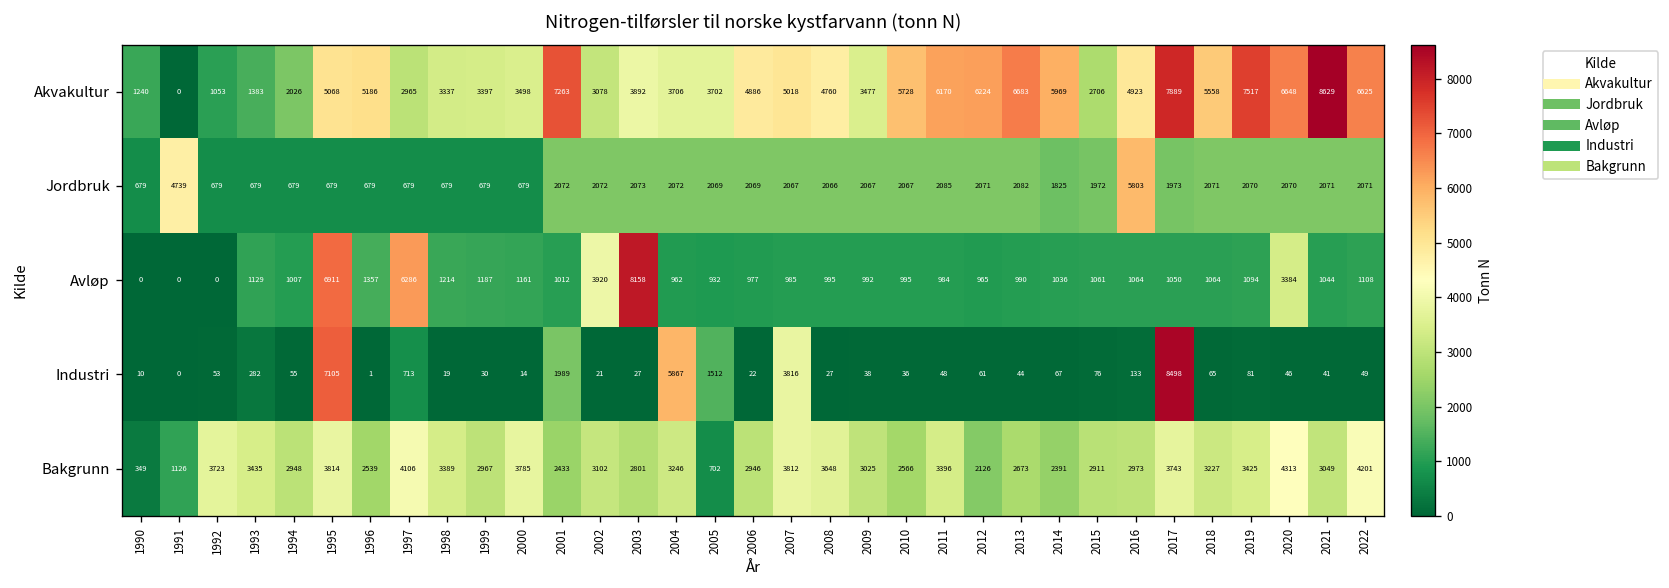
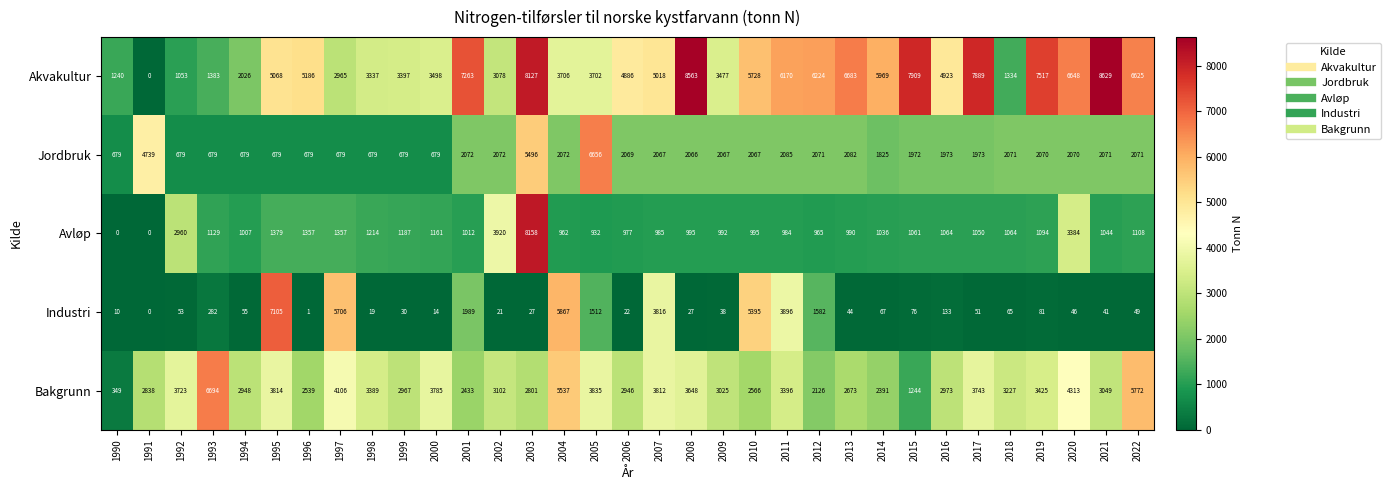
  {
    "Akvakultur": {
      "1990": 1240,
      "1991": 0,
      "1992": 1053,
      "1993": 1383,
      "1994": 2026,
      "1995": 5068,
      "1996": 5186,
      "1997": 2965,
      "1998": 3337,
      "1999": 3397,
      "2000": 3498,
      "2001": 7263,
      "2002": 3078,
-     "2003": 3892,
+     "2003": 8127,
      "2004": 3706,
      "2005": 3702,
      "2006": 4886,
      "2007": 5018,
-     "2008": 4760,
+     "2008": 8563,
      "2009": 3477,
      "2010": 5728,
      "2011": 6170,
      "2012": 6224,
      "2013": 6683,
      "2014": 5969,
-     "2015": 2706,
+     "2015": 7909,
      "2016": 4923,
      "2017": 7889,
-     "2018": 5558,
+     "2018": 1334,
      "2019": 7517,
      "2020": 6648,
      "2021": 8629,
      "2022": 6625
    },
    "Jordbruk": {
      "1990": 679,
      "1991": 4739,
      "1992": 679,
      "1993": 679,
      "1994": 679,
      "1995": 679,
      "1996": 679,
      "1997": 679,
      "1998": 679,
      "1999": 679,
      "2000": 679,
      "2001": 2072,
      "2002": 2072,
-     "2003": 2073,
+     "2003": 5496,
      "2004": 2072,
-     "2005": 2069,
+     "2005": 6656,
      "2006": 2069,
      "2007": 2067,
      "2008": 2066,
      "2009": 2067,
      "2010": 2067,
      "2011": 2085,
      "2012": 2071,
      "2013": 2082,
      "2014": 1825,
      "2015": 1972,
-     "2016": 5803,
+     "2016": 1973,
      "2017": 1973,
      "2018": 2071,
      "2019": 2070,
      "2020": 2070,
      "2021": 2071,
      "2022": 2071
    },
    "Avløp": {
      "1990": 0,
      "1991": 0,
-     "1992": 0,
+     "1992": 2960,
      "1993": 1129,
      "1994": 1007,
-     "1995": 6911,
+     "1995": 1379,
      "1996": 1357,
-     "1997": 6286,
+     "1997": 1357,
      "1998": 1214,
      "1999": 1187,
      "2000": 1161,
      "2001": 1012,
      "2002": 3920,
      "2003": 8158,
      "2004": 962,
      "2005": 932,
      "2006": 977,
      "2007": 985,
      "2008": 995,
      "2009": 992,
      "2010": 995,
      "2011": 984,
      "2012": 965,
      "2013": 990,
      "2014": 1036,
      "2015": 1061,
      "2016": 1064,
      "2017": 1050,
      "2018": 1064,
      "2019": 1094,
      "2020": 3384,
      "2021": 1044,
      "2022": 1108
    },
    "Industri": {
      "1990": 10,
      "1991": 0,
      "1992": 53,
      "1993": 282,
      "1994": 55,
      "1995": 7105,
      "1996": 1,
-     "1997": 713,
+     "1997": 5706,
      "1998": 19,
      "1999": 30,
      "2000": 14,
      "2001": 1989,
      "2002": 21,
      "2003": 27,
      "2004": 5867,
      "2005": 1512,
      "2006": 22,
      "2007": 3816,
      "2008": 27,
      "2009": 38,
-     "2010": 36,
-     "2011": 48,
-     "2012": 61,
+     "2010": 5395,
+     "2011": 3896,
+     "2012": 1582,
      "2013": 44,
      "2014": 67,
      "2015": 76,
      "2016": 133,
-     "2017": 8498,
+     "2017": 51,
      "2018": 65,
      "2019": 81,
      "2020": 46,
      "2021": 41,
      "2022": 49
    },
    "Bakgrunn": {
      "1990": 349,
-     "1991": 1126,
+     "1991": 2838,
      "1992": 3723,
-     "1993": 3435,
+     "1993": 6694,
      "1994": 2948,
      "1995": 3814,
      "1996": 2539,
      "1997": 4106,
      "1998": 3389,
      "1999": 2967,
      "2000": 3785,
      "2001": 2433,
      "2002": 3102,
      "2003": 2801,
-     "2004": 3246,
-     "2005": 702,
+     "2004": 5537,
+     "2005": 3835,
      "2006": 2946,
      "2007": 3812,
      "2008": 3648,
      "2009": 3025,
      "2010": 2566,
      "2011": 3396,
      "2012": 2126,
      "2013": 2673,
      "2014": 2391,
-     "2015": 2911,
+     "2015": 1244,
      "2016": 2973,
      "2017": 3743,
      "2018": 3227,
      "2019": 3425,
      "2020": 4313,
      "2021": 3049,
-     "2022": 4201
+     "2022": 5772
    }
  }
